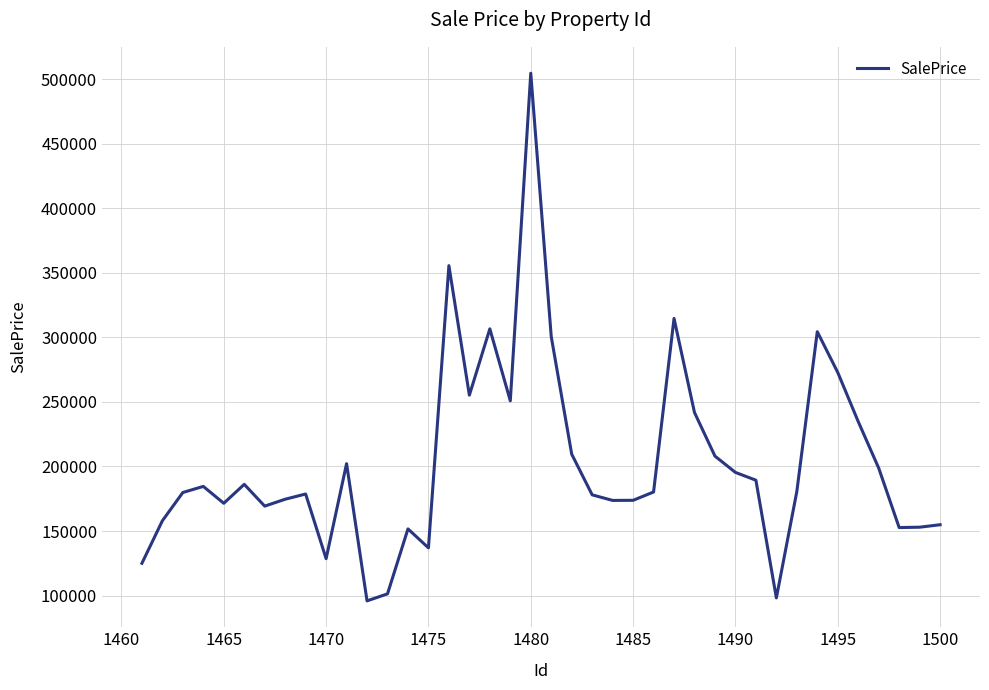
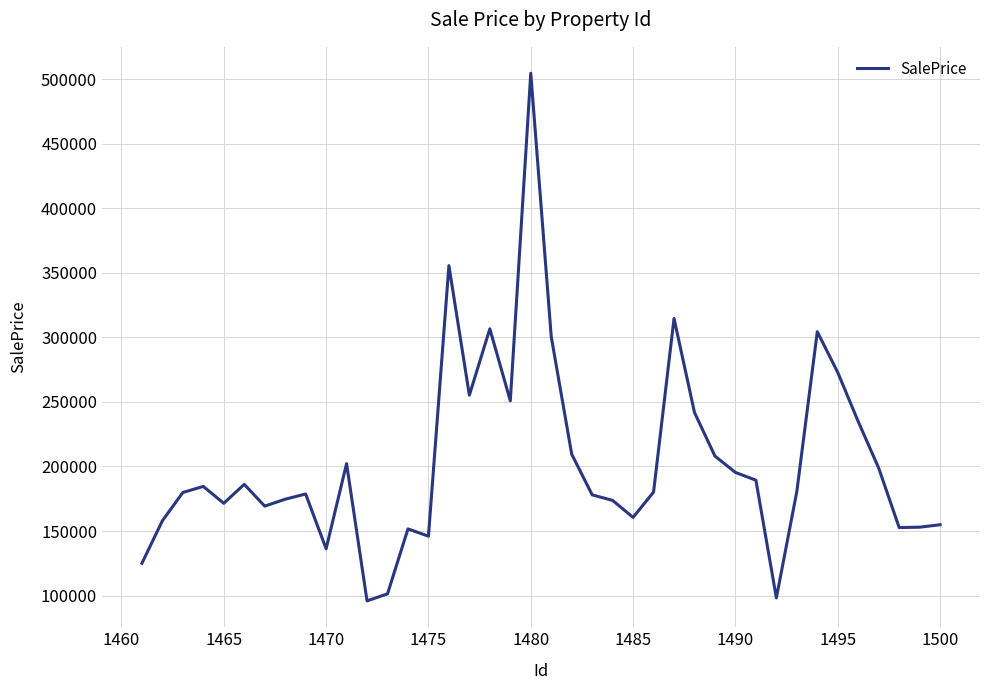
  {
    "1465": 171000,
-   "1470": 129000,
-   "1475": 137000,
+   "1470": 136000,
+   "1475": 146000,
    "1480": 504000,
-   "1485": 174000,
+   "1485": 161000,
    "1490": 195000,
    "1495": 273000,
    "1500": 155000
  }
